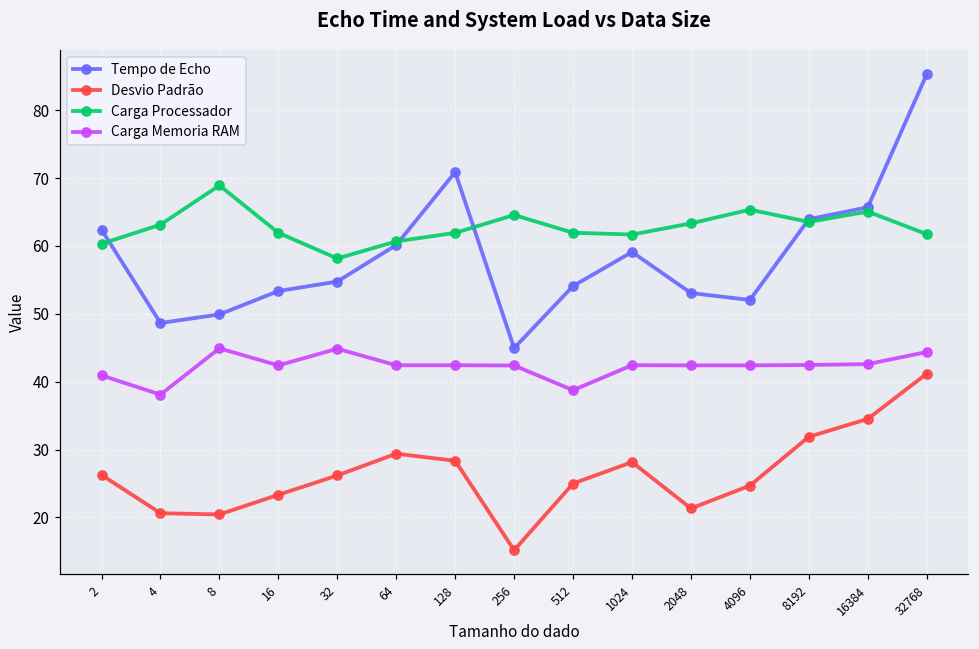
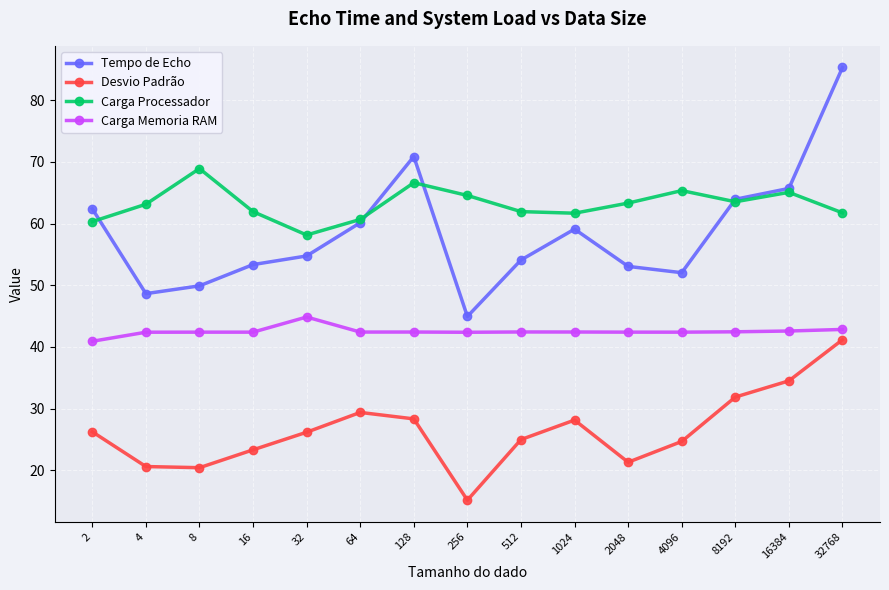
  {
    "Tempo de Echo": {
      "2": 62,
      "4": 49,
      "8": 50,
      "16": 53,
      "32": 55,
      "64": 60,
      "128": 71,
      "256": 45,
      "512": 54,
      "1024": 59,
      "2048": 53,
      "4096": 52,
      "16384": 66,
      "32768": 85
    },
    "Desvio Padrão": {
      "2": 26,
      "4": 21,
      "8": 20,
      "16": 23,
      "32": 26,
      "64": 29,
      "128": 28,
      "256": 15,
      "512": 25,
      "1024": 28,
      "2048": 21,
      "4096": 25,
      "8192": 32,
      "16384": 35,
      "32768": 41
    },
    "Carga Processador": {
      "2": 60,
      "4": 63,
      "8": 69,
      "16": 62,
      "32": 58,
      "64": 61,
-     "128": 62,
+     "128": 67,
      "256": 65,
      "512": 62,
      "1024": 62,
      "2048": 63,
      "4096": 65,
      "16384": 65,
      "32768": 62
    },
    "Carga Memoria RAM": {
      "2": 41,
-     "4": 38,
-     "8": 45,
+     "4": 42,
+     "8": 42,
      "16": 42,
      "32": 45,
      "64": 42,
      "128": 42,
      "256": 42,
-     "512": 39,
+     "512": 42,
      "1024": 42,
      "2048": 42,
      "4096": 42,
      "8192": 42,
      "16384": 43,
-     "32768": 44
+     "32768": 43
    }
  }
